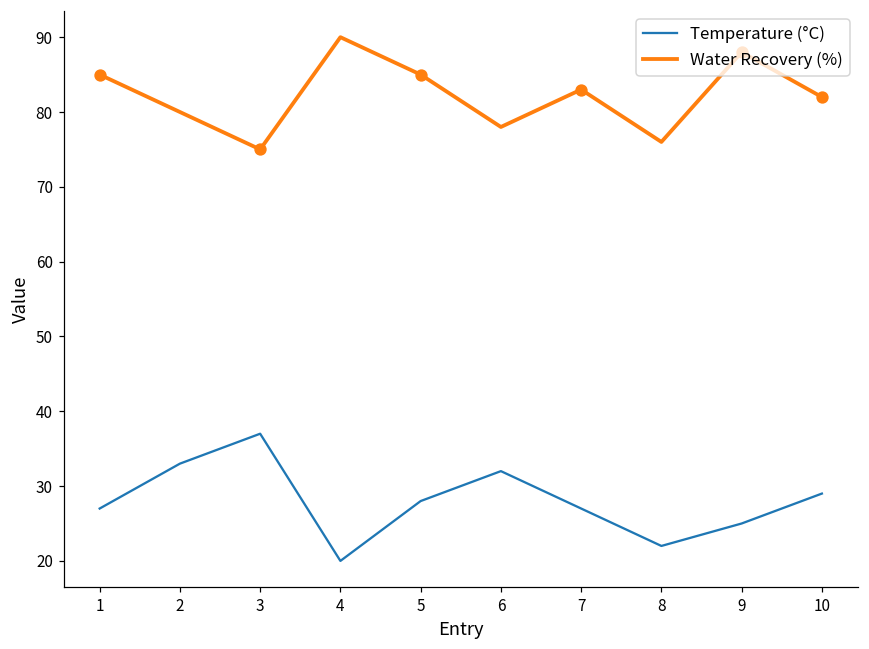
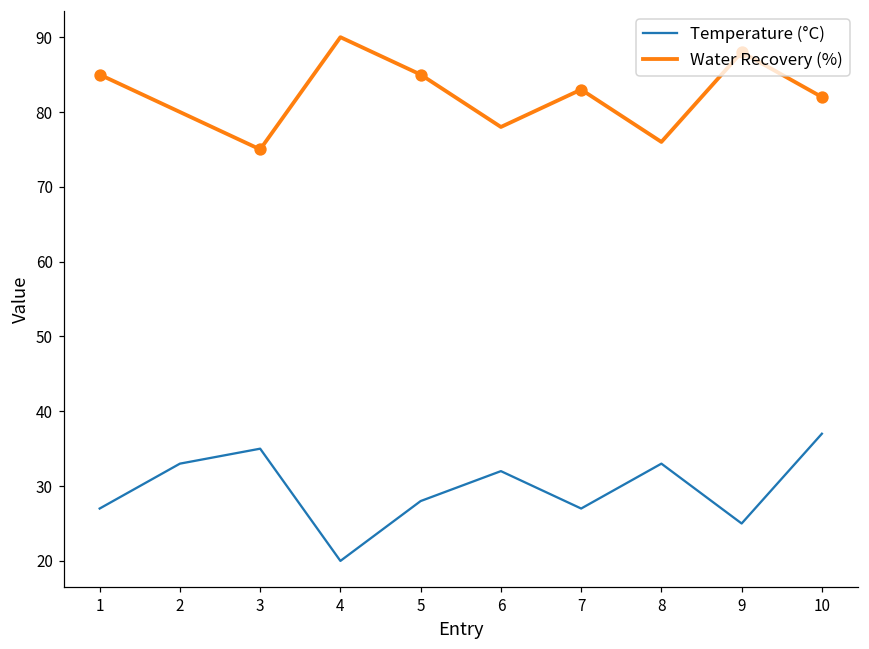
  {
    "Temperature (°C)": {
      "1": 27,
      "2": 33,
-     "3": 37,
+     "3": 35,
      "4": 20,
      "5": 28,
      "6": 32,
      "7": 27,
-     "8": 22,
+     "8": 33,
      "9": 25,
-     "10": 29
+     "10": 37
    }
  }
